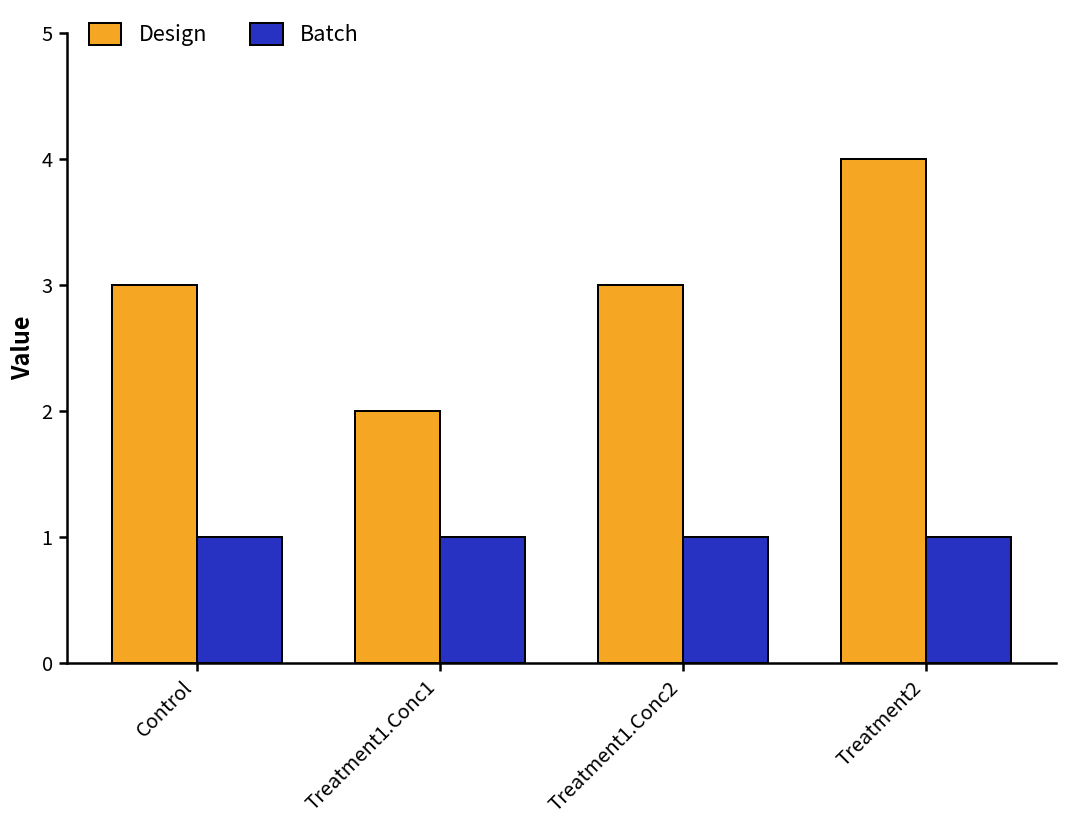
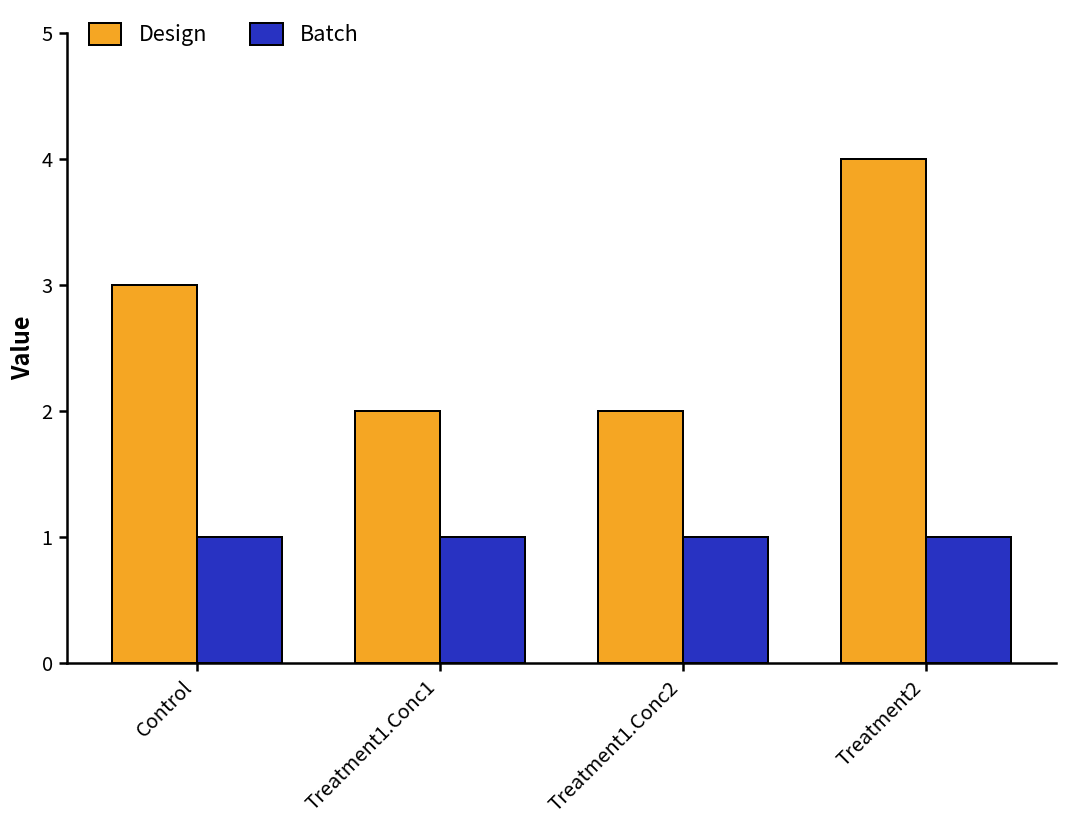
  {
    "Design": {
      "Control": 3,
      "Treatment1.Conc1": 2,
-     "Treatment1.Conc2": 3,
+     "Treatment1.Conc2": 2,
      "Treatment2": 4
    },
    "Batch": {
      "Control": 1,
      "Treatment1.Conc1": 1,
      "Treatment1.Conc2": 1,
      "Treatment2": 1
    }
  }
